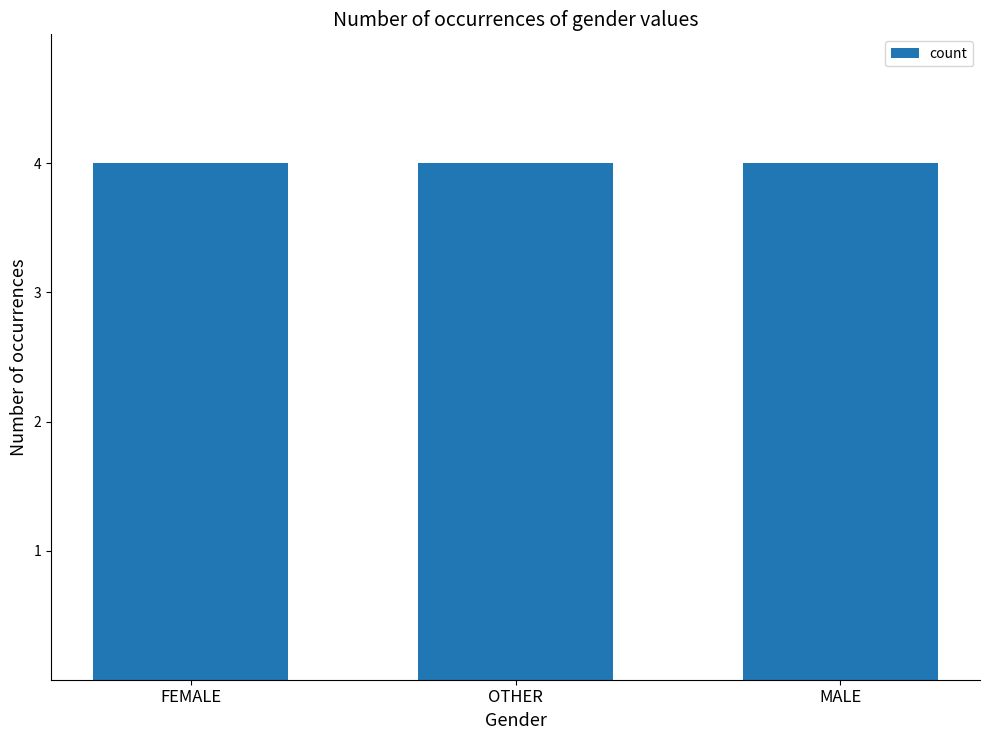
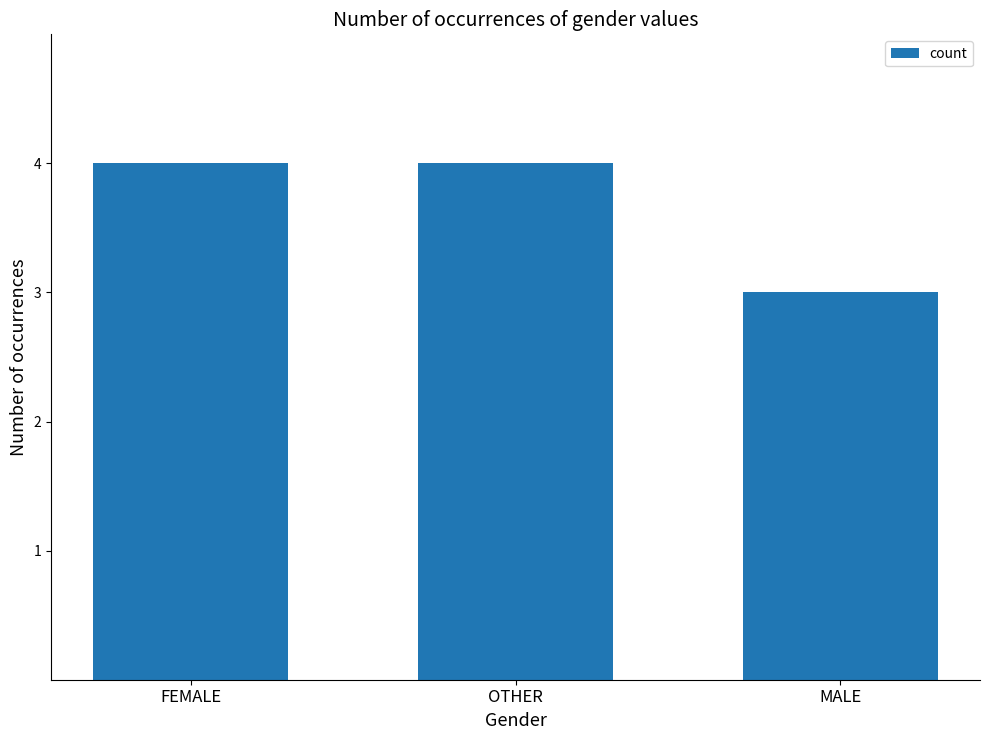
  {
    "FEMALE": 4,
    "OTHER": 4,
-   "MALE": 4
+   "MALE": 3
  }
